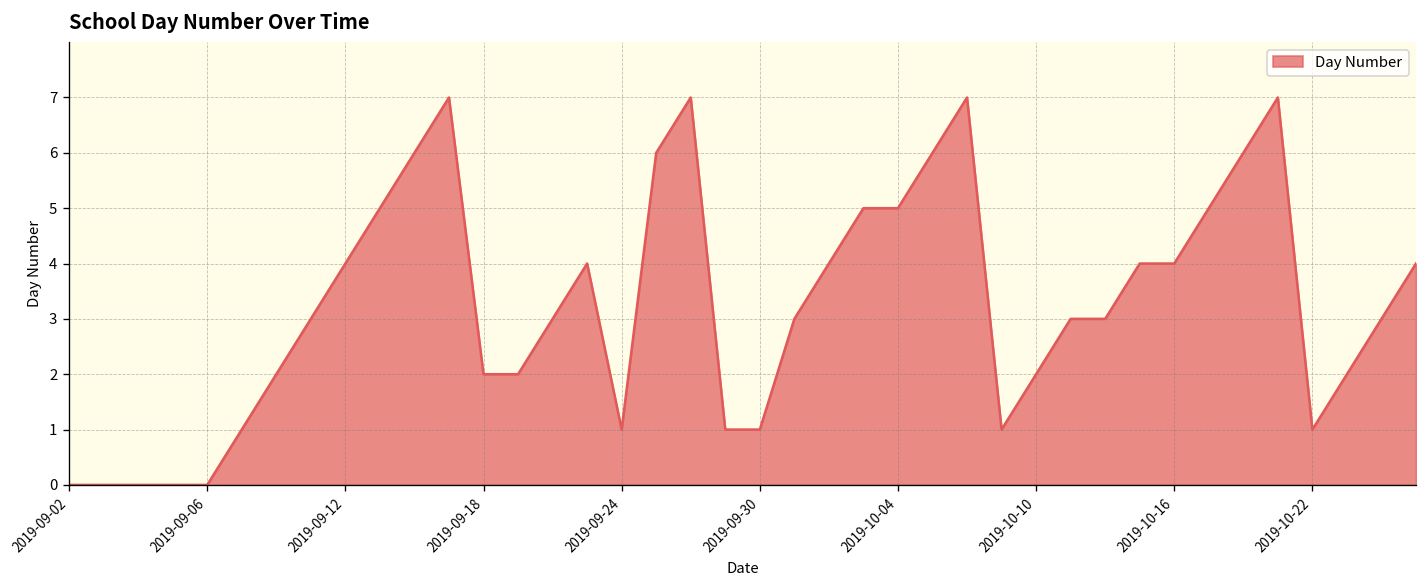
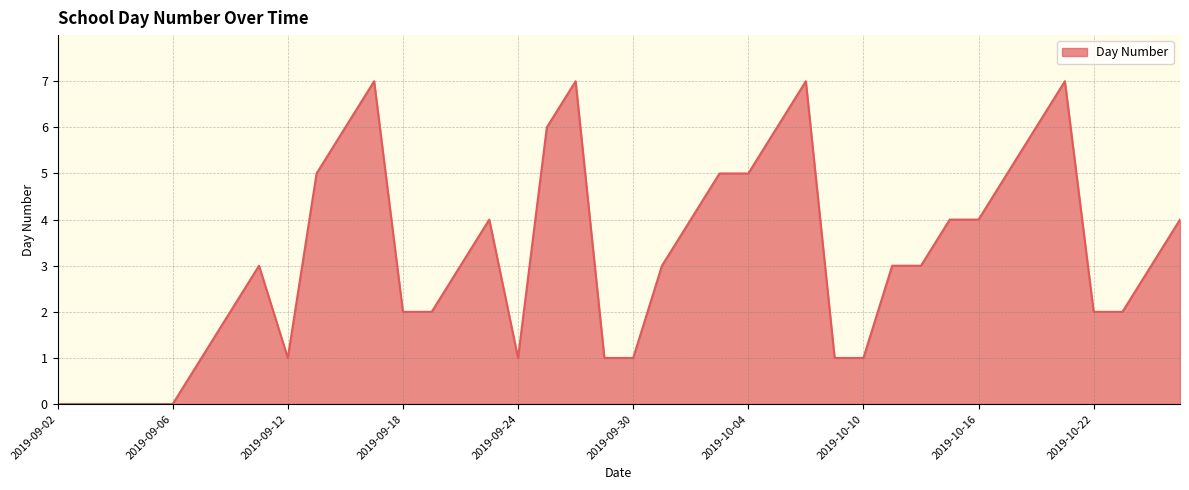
  {
    "2019-09-02": 0,
    "2019-09-06": 0,
-   "2019-09-12": 4,
+   "2019-09-12": 1,
    "2019-09-18": 2,
    "2019-09-24": 1,
    "2019-09-30": 1,
    "2019-10-04": 5,
-   "2019-10-10": 2,
+   "2019-10-10": 1,
    "2019-10-16": 4,
-   "2019-10-22": 1
+   "2019-10-22": 2
  }
